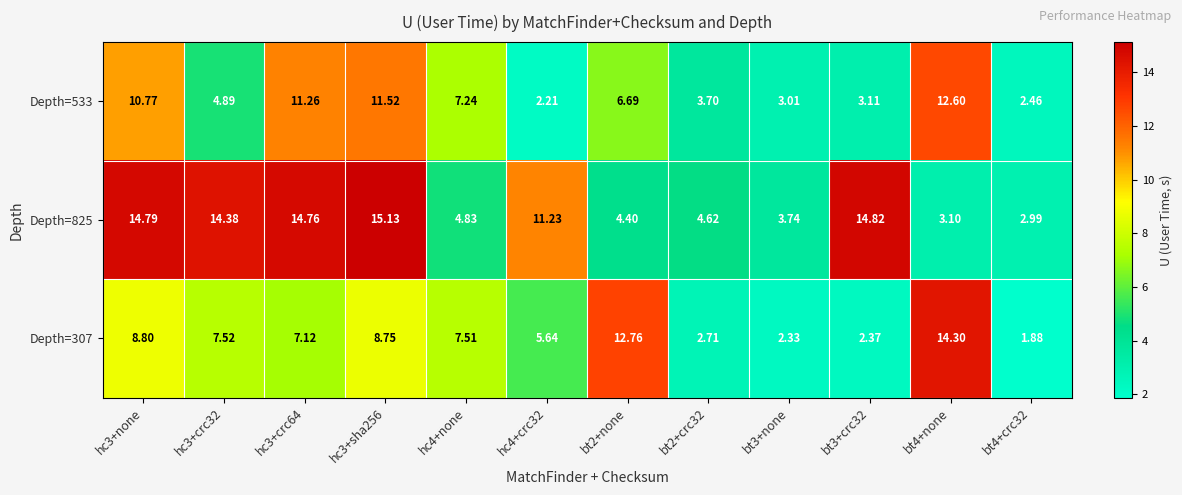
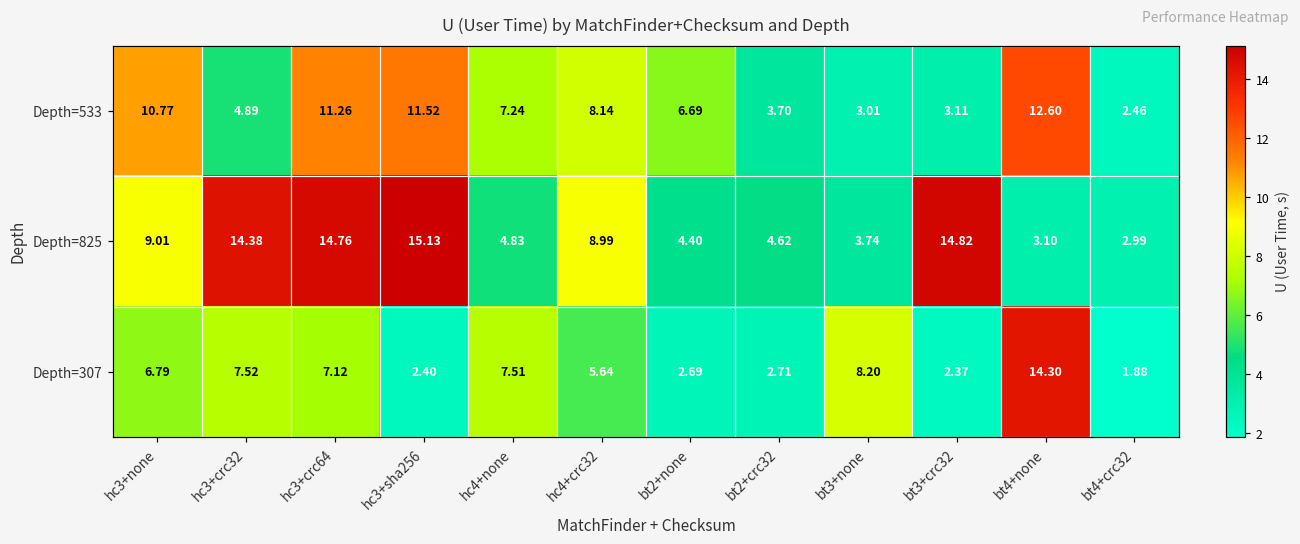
  {
    "Depth=533": {
      "hc3+none": 10.77,
      "hc3+crc32": 4.89,
      "hc3+crc64": 11.26,
      "hc3+sha256": 11.52,
      "hc4+none": 7.24,
-     "hc4+crc32": 2.21,
+     "hc4+crc32": 8.14,
      "bt2+none": 6.69,
      "bt2+crc32": 3.70,
      "bt3+none": 3.01,
      "bt3+crc32": 3.11,
      "bt4+none": 12.60,
      "bt4+crc32": 2.46
    },
    "Depth=825": {
-     "hc3+none": 14.79,
+     "hc3+none": 9.01,
      "hc3+crc32": 14.38,
      "hc3+crc64": 14.76,
      "hc3+sha256": 15.13,
      "hc4+none": 4.83,
-     "hc4+crc32": 11.23,
+     "hc4+crc32": 8.99,
      "bt2+none": 4.40,
      "bt2+crc32": 4.62,
      "bt3+none": 3.74,
      "bt3+crc32": 14.82,
      "bt4+none": 3.10,
      "bt4+crc32": 2.99
    },
    "Depth=307": {
-     "hc3+none": 8.80,
+     "hc3+none": 6.79,
      "hc3+crc32": 7.52,
      "hc3+crc64": 7.12,
-     "hc3+sha256": 8.75,
+     "hc3+sha256": 2.40,
      "hc4+none": 7.51,
      "hc4+crc32": 5.64,
-     "bt2+none": 12.76,
+     "bt2+none": 2.69,
      "bt2+crc32": 2.71,
-     "bt3+none": 2.33,
+     "bt3+none": 8.20,
      "bt3+crc32": 2.37,
      "bt4+none": 14.30,
      "bt4+crc32": 1.88
    }
  }
